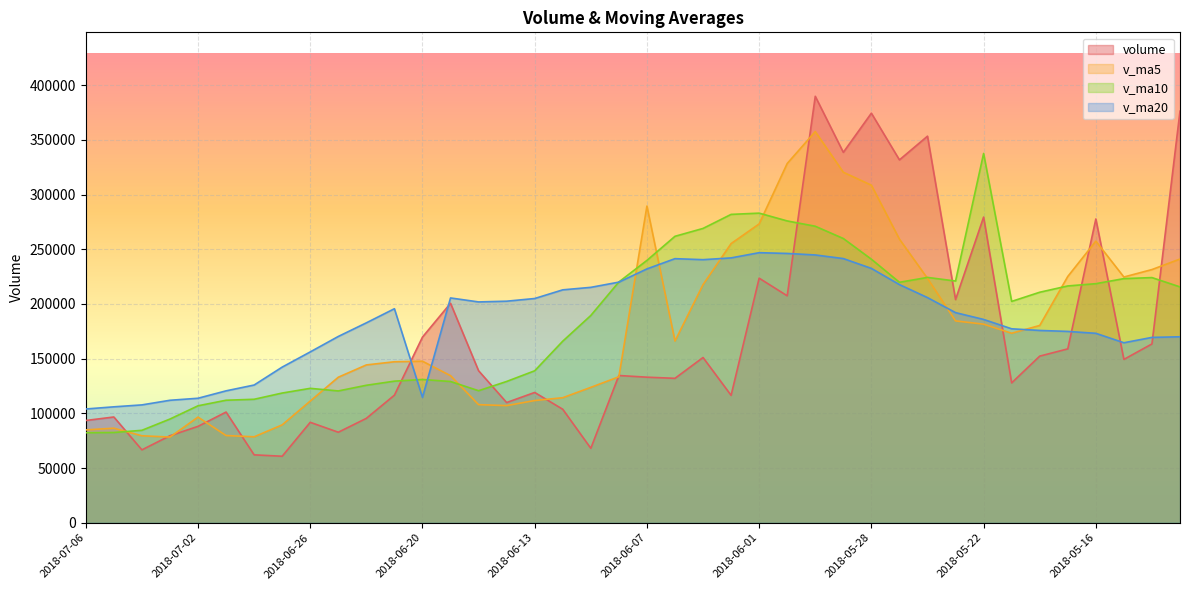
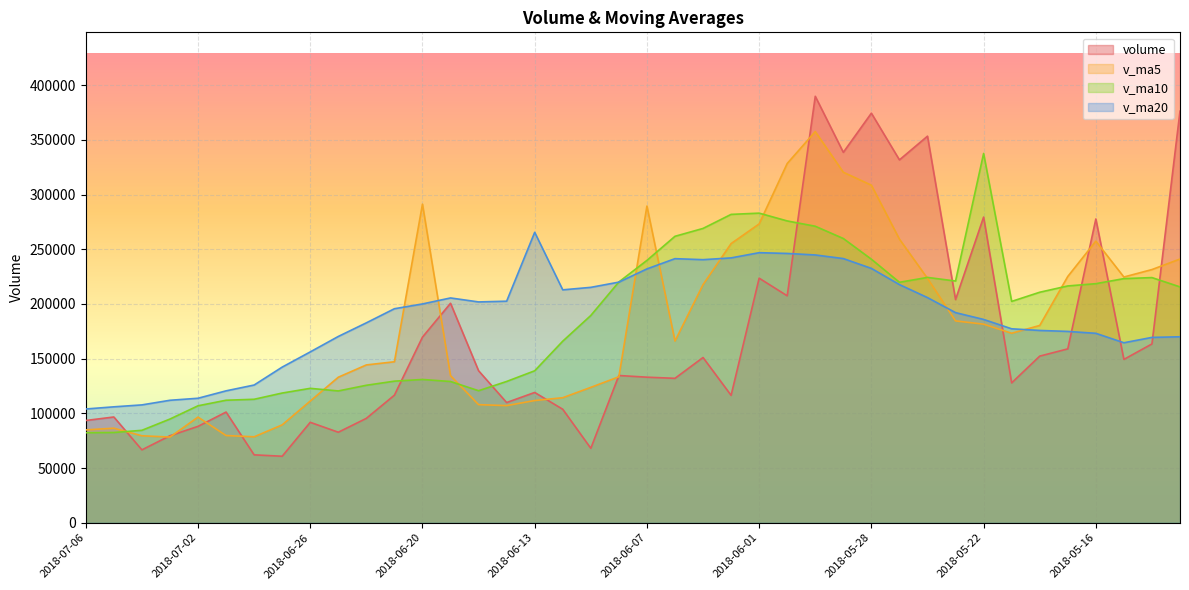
  {
    "volume": {
      "2018-07-06": 93000,
      "2018-07-02": 88000,
      "2018-06-26": 92000,
      "2018-06-20": 170000,
      "2018-06-13": 119000,
      "2018-06-07": 133000,
      "2018-06-01": 224000,
      "2018-05-28": 374000,
      "2018-05-22": 279000,
      "2018-05-16": 278000
    },
    "v_ma5": {
      "2018-07-06": 85000,
      "2018-07-02": 97000,
      "2018-06-26": 111000,
-     "2018-06-20": 148000,
+     "2018-06-20": 291000,
      "2018-06-13": 112000,
      "2018-06-07": 289000,
      "2018-06-01": 273000,
      "2018-05-28": 309000,
      "2018-05-22": 182000,
      "2018-05-16": 257000
    },
    "v_ma10": {
      "2018-07-06": 82000,
      "2018-07-02": 107000,
      "2018-06-26": 123000,
      "2018-06-20": 131000,
      "2018-06-13": 139000,
      "2018-06-07": 240000,
      "2018-06-01": 283000,
      "2018-05-28": 241000,
      "2018-05-22": 338000,
      "2018-05-16": 219000
    },
    "v_ma20": {
      "2018-07-06": 104000,
      "2018-07-02": 114000,
      "2018-06-26": 156000,
-     "2018-06-20": 115000,
-     "2018-06-13": 205000,
+     "2018-06-20": 200000,
+     "2018-06-13": 265000,
      "2018-06-07": 232000,
      "2018-06-01": 247000,
      "2018-05-28": 232000,
      "2018-05-22": 186000,
      "2018-05-16": 173000
    }
  }
